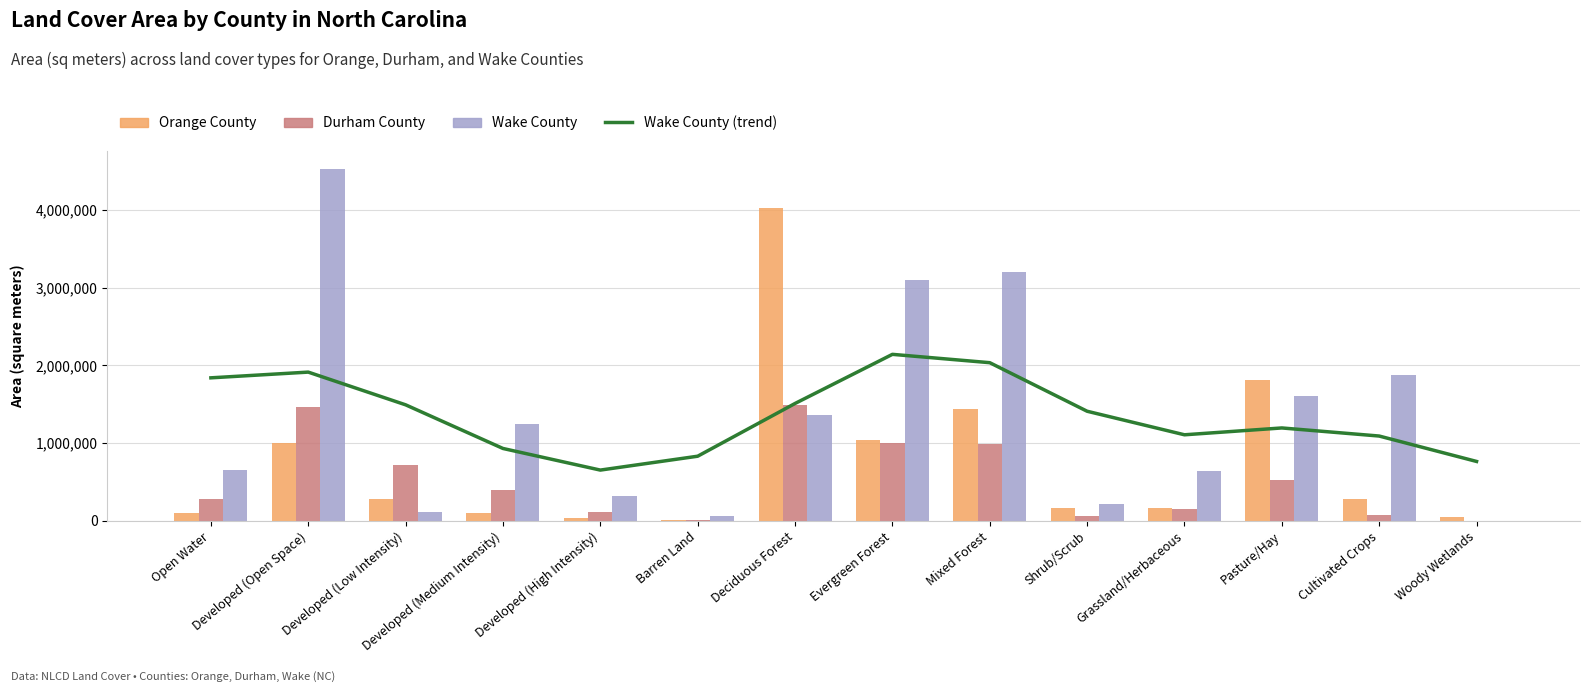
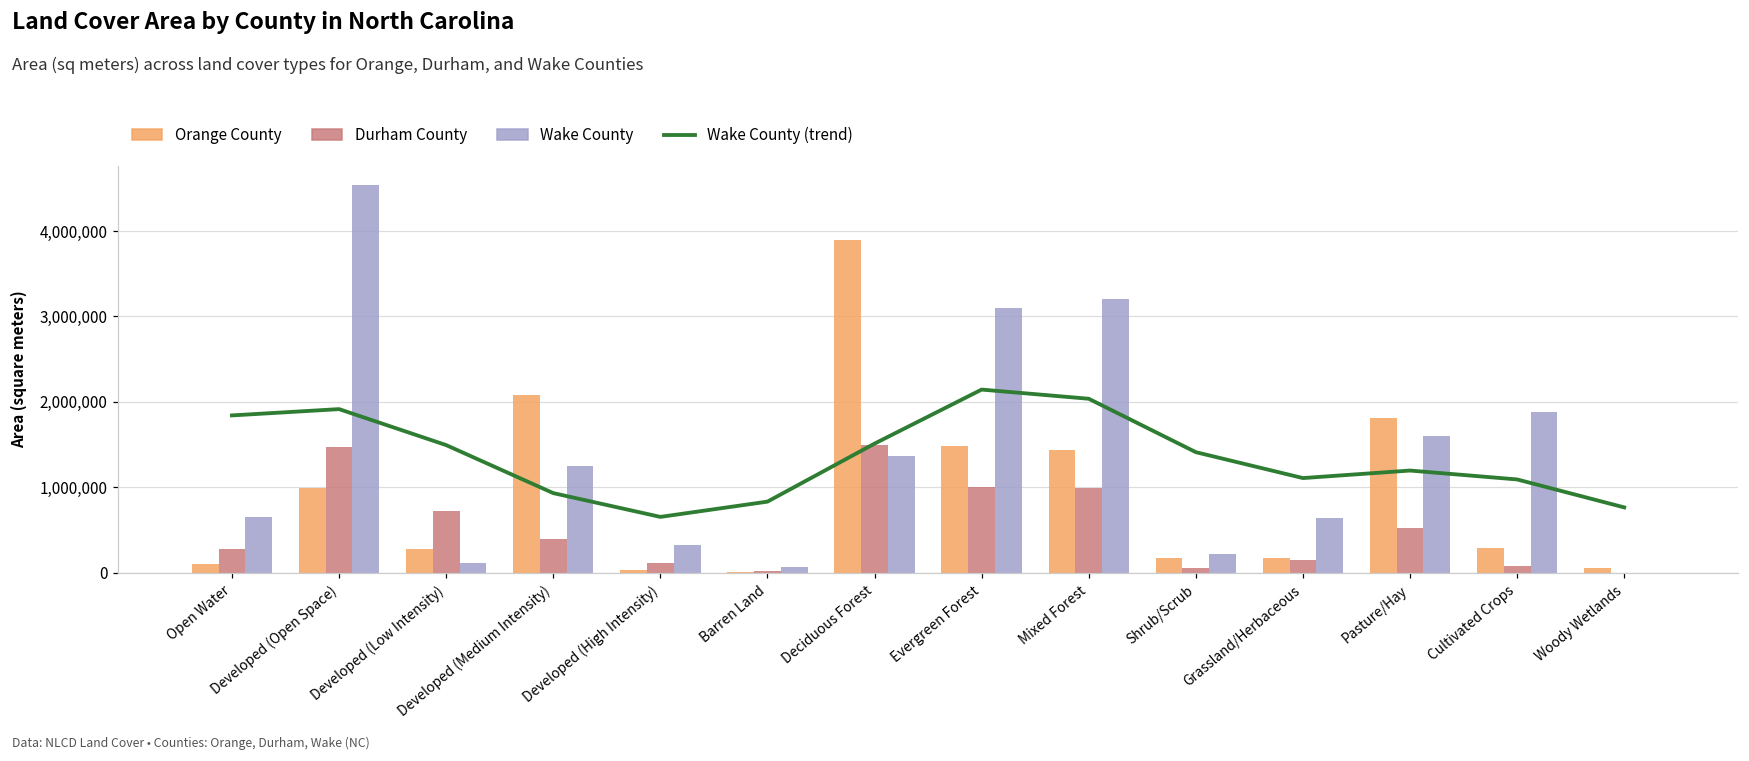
  {
    "Orange County": {
      "Open Water": "100,000",
      "Developed (Open Space)": "1,000,000",
      "Developed (Low Intensity)": "300,000",
-     "Developed (Medium Intensity)": "100,000",
-     "Deciduous Forest": "4,000,000",
-     "Evergreen Forest": "1,000,000",
+     "Developed (Medium Intensity)": "2,100,000",
+     "Deciduous Forest": "3,900,000",
+     "Evergreen Forest": "1,500,000",
      "Mixed Forest": "1,400,000",
      "Shrub/Scrub": "200,000",
      "Grassland/Herbaceous": "200,000",
      "Pasture/Hay": "1,800,000",
      "Cultivated Crops": "300,000",
      "Woody Wetlands": "0"
    },
    "Wake County (trend)": {
      "Open Water": "1,800,000",
      "Developed (Open Space)": "1,900,000",
      "Developed (Low Intensity)": "1,500,000",
      "Developed (Medium Intensity)": "900,000",
      "Developed (High Intensity)": "700,000",
      "Barren Land": "800,000",
      "Deciduous Forest": "1,500,000",
      "Evergreen Forest": "2,100,000",
      "Mixed Forest": "2,000,000",
      "Shrub/Scrub": "1,400,000",
      "Grassland/Herbaceous": "1,100,000",
      "Pasture/Hay": "1,200,000",
      "Cultivated Crops": "1,100,000",
      "Woody Wetlands": "800,000"
    },
    "Durham County": {
      "Open Water": "300,000",
      "Developed (Open Space)": "1,500,000",
      "Developed (Low Intensity)": "700,000",
      "Developed (Medium Intensity)": "400,000",
      "Developed (High Intensity)": "100,000",
      "Deciduous Forest": "1,500,000",
      "Evergreen Forest": "1,000,000",
      "Mixed Forest": "1,000,000",
      "Shrub/Scrub": "100,000",
      "Grassland/Herbaceous": "100,000",
      "Pasture/Hay": "500,000",
      "Cultivated Crops": "100,000",
      "Woody Wetlands": "0"
    },
    "Wake County": {
      "Open Water": "700,000",
      "Developed (Open Space)": "4,500,000",
      "Developed (Low Intensity)": "100,000",
      "Developed (Medium Intensity)": "1,200,000",
      "Developed (High Intensity)": "300,000",
      "Barren Land": "100,000",
      "Deciduous Forest": "1,400,000",
      "Evergreen Forest": "3,100,000",
      "Mixed Forest": "3,200,000",
      "Shrub/Scrub": "200,000",
      "Grassland/Herbaceous": "600,000",
      "Pasture/Hay": "1,600,000",
      "Cultivated Crops": "1,900,000",
      "Woody Wetlands": "0"
    }
  }
